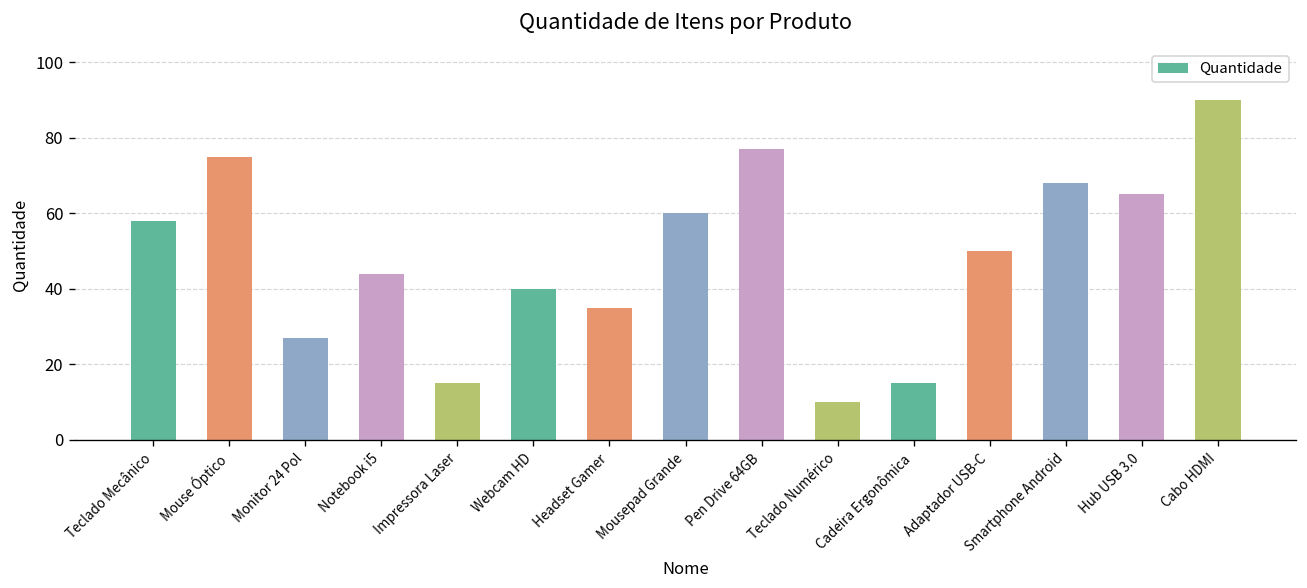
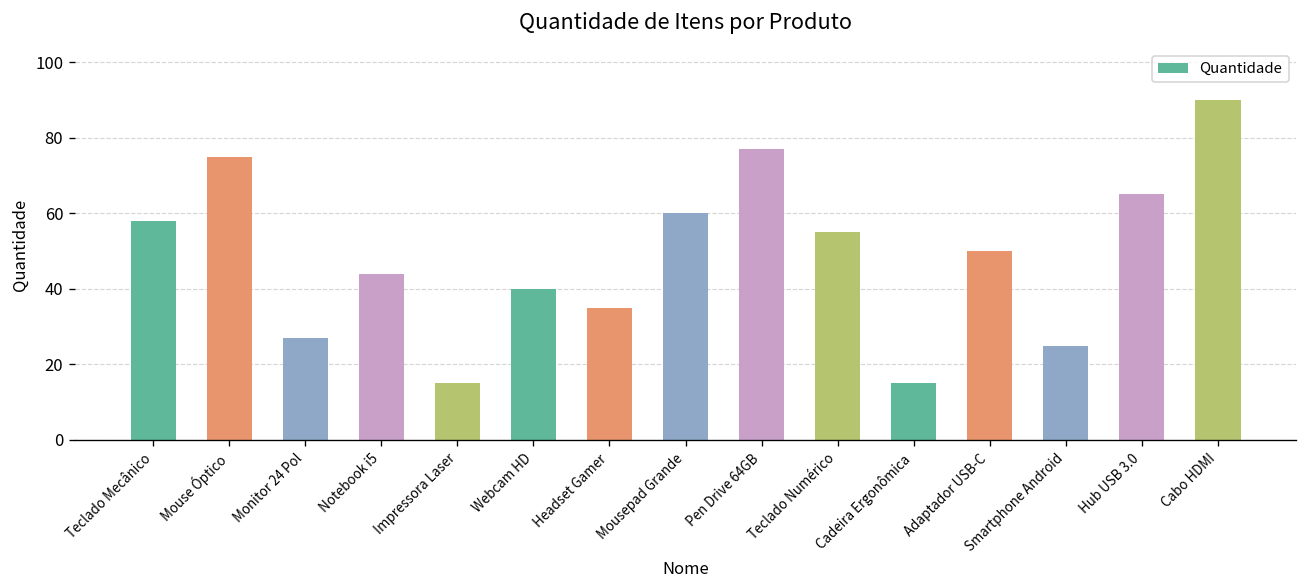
  {
    "Teclado Mecânico": 58,
    "Mouse Óptico": 75,
    "Monitor 24 Pol": 27,
    "Notebook i5": 44,
    "Impressora Laser": 15,
    "Webcam HD": 40,
    "Headset Gamer": 35,
    "Mousepad Grande": 60,
    "Pen Drive 64GB": 77,
-   "Teclado Numérico": 10,
+   "Teclado Numérico": 55,
    "Cadeira Ergonômica": 15,
    "Adaptador USB-C": 50,
-   "Smartphone Android": 68,
+   "Smartphone Android": 25,
    "Hub USB 3.0": 65,
    "Cabo HDMI": 90
  }
